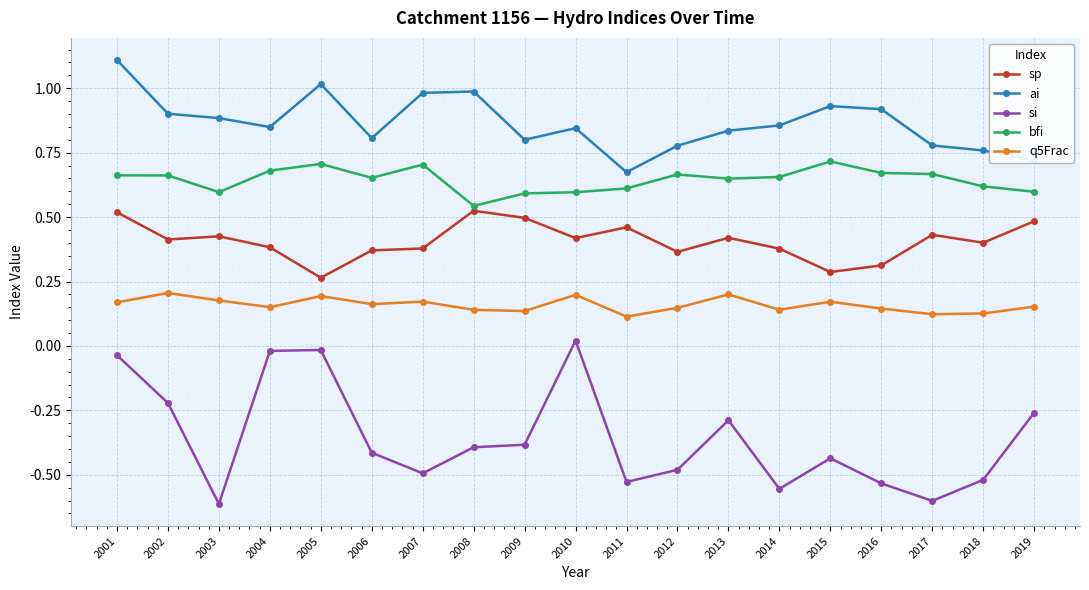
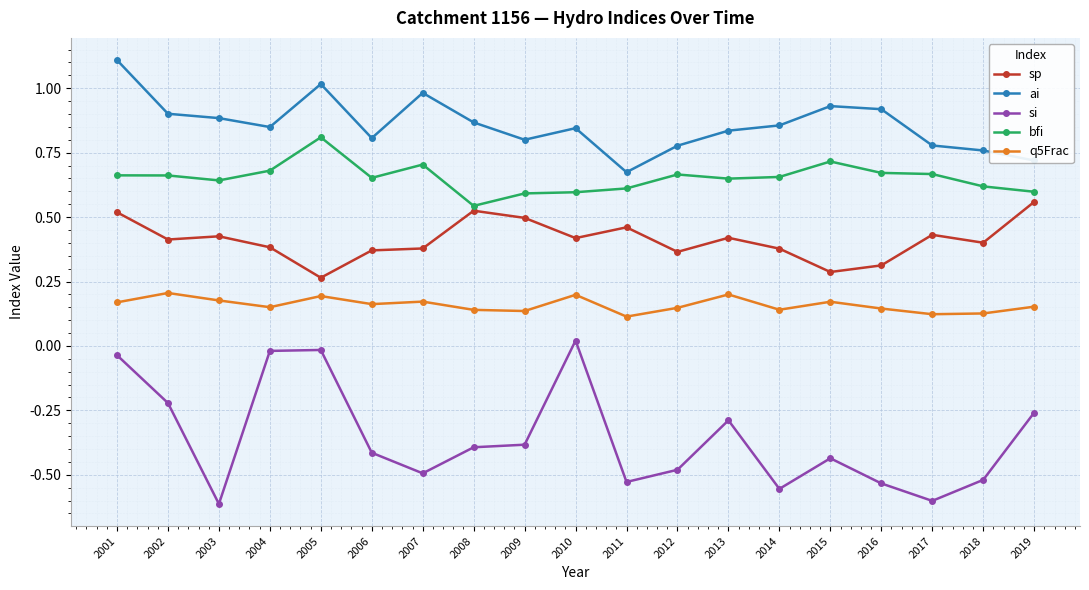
  {
    "sp": {
      "2001": 0.52,
      "2002": 0.41,
      "2003": 0.43,
      "2004": 0.38,
      "2005": 0.26,
      "2006": 0.37,
      "2007": 0.38,
      "2008": 0.52,
      "2009": 0.50,
      "2010": 0.42,
      "2011": 0.46,
      "2012": 0.36,
      "2013": 0.42,
      "2014": 0.38,
      "2015": 0.29,
      "2016": 0.31,
      "2017": 0.43,
      "2018": 0.40,
-     "2019": 0.48
+     "2019": 0.56
    },
    "ai": {
      "2001": 1.11,
      "2002": 0.90,
      "2003": 0.88,
      "2004": 0.85,
      "2005": 1.02,
      "2006": 0.81,
      "2007": 0.98,
-     "2008": 0.99,
+     "2008": 0.87,
      "2009": 0.80,
      "2010": 0.85,
      "2011": 0.67,
      "2012": 0.78,
      "2013": 0.84,
      "2014": 0.86,
      "2015": 0.93,
      "2016": 0.92,
      "2017": 0.78,
      "2018": 0.76
    },
    "si": {
      "2001": -0.04,
      "2002": -0.22,
      "2003": -0.61,
      "2004": -0.02,
      "2005": -0.02,
      "2006": -0.41,
      "2007": -0.49,
      "2008": -0.39,
      "2009": -0.38,
      "2010": 0.02,
      "2011": -0.53,
      "2012": -0.48,
      "2013": -0.29,
      "2014": -0.55,
      "2015": -0.44,
      "2016": -0.53,
      "2017": -0.60,
      "2018": -0.52,
      "2019": -0.26
    },
    "bfi": {
      "2001": 0.66,
      "2002": 0.66,
-     "2003": 0.60,
+     "2003": 0.64,
      "2004": 0.68,
-     "2005": 0.71,
+     "2005": 0.81,
      "2006": 0.65,
      "2007": 0.70,
      "2008": 0.54,
      "2009": 0.59,
      "2010": 0.60,
      "2011": 0.61,
      "2012": 0.67,
      "2013": 0.65,
      "2014": 0.66,
      "2015": 0.72,
      "2016": 0.67,
      "2017": 0.67,
      "2018": 0.62,
      "2019": 0.60
    },
    "q5Frac": {
      "2001": 0.17,
      "2002": 0.21,
      "2003": 0.18,
      "2004": 0.15,
      "2005": 0.19,
      "2006": 0.16,
      "2007": 0.17,
      "2008": 0.14,
      "2009": 0.14,
      "2010": 0.20,
      "2011": 0.11,
      "2012": 0.15,
      "2013": 0.20,
      "2014": 0.14,
      "2015": 0.17,
      "2016": 0.15,
      "2017": 0.12,
      "2018": 0.13,
      "2019": 0.15
    }
  }
